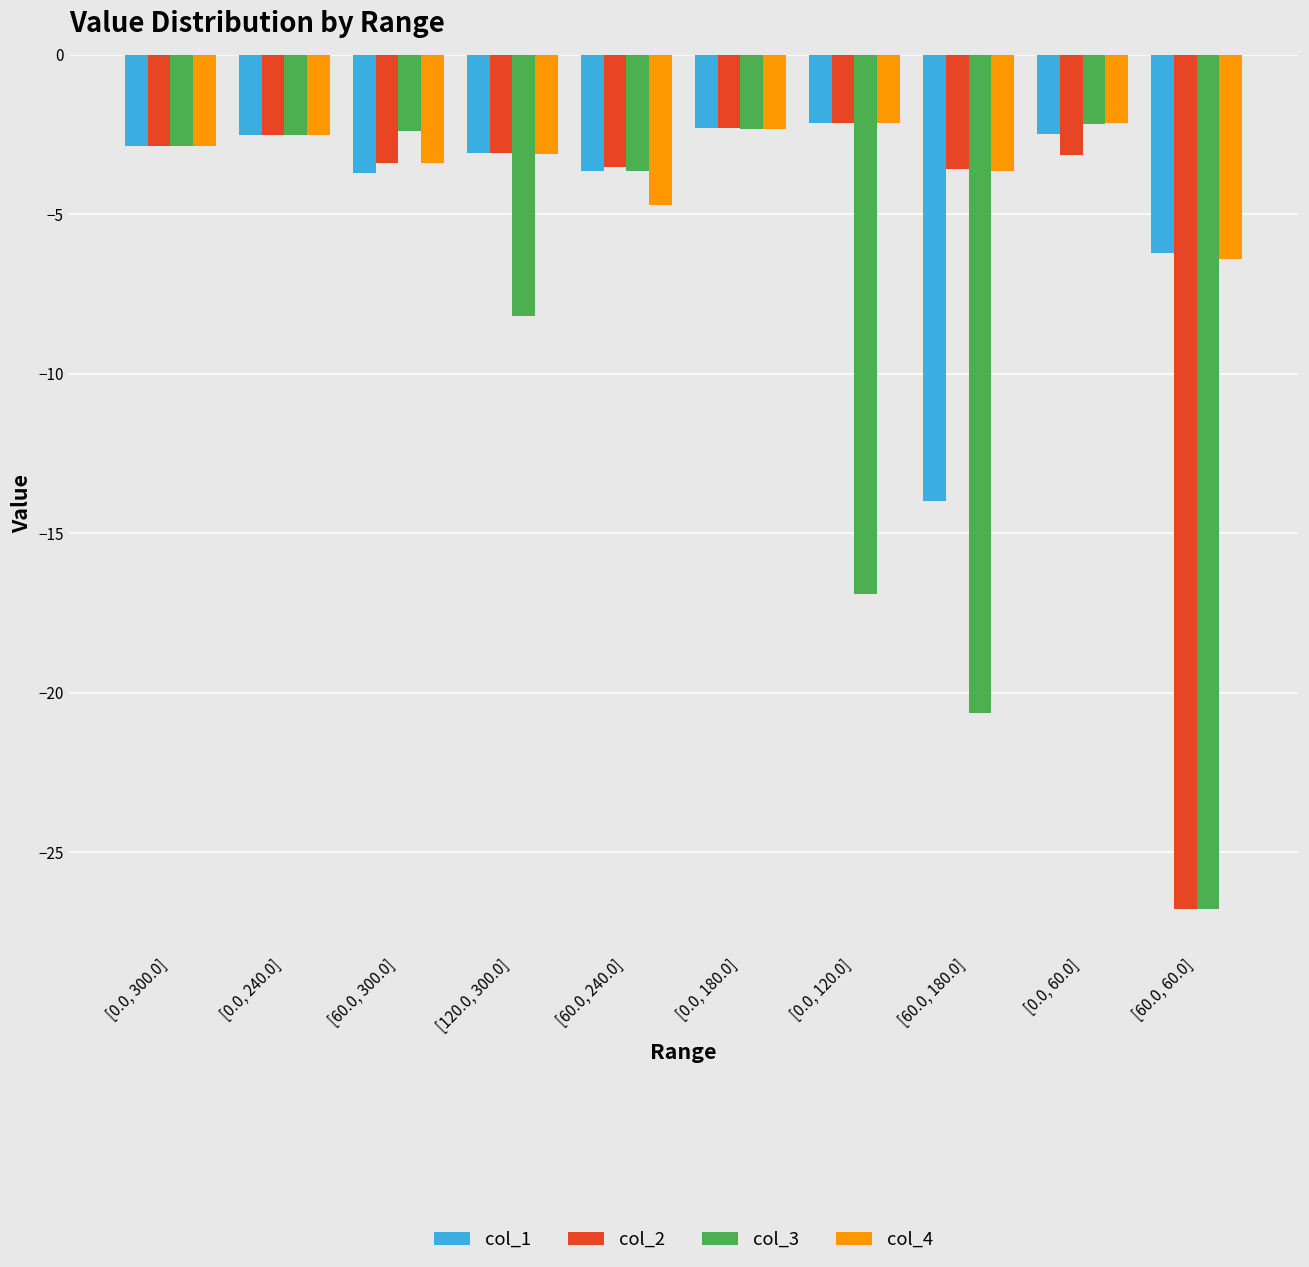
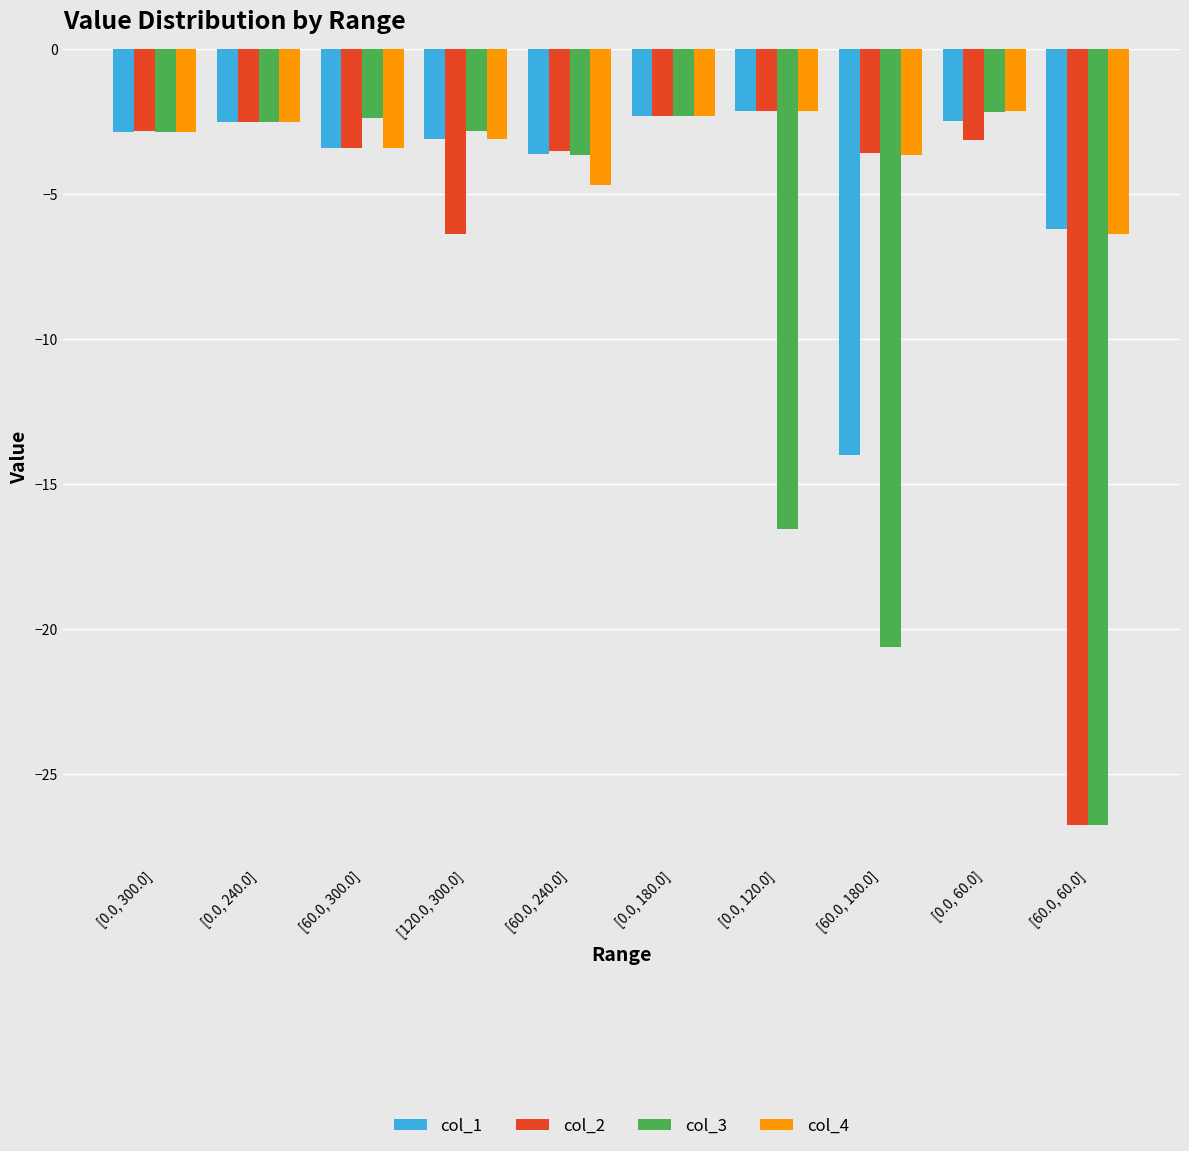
  {
    "col_1": {
      "[0.0, 300.0]": -2.8,
      "[0.0, 240.0]": -2.5,
-     "[60.0, 300.0]": -3.7,
+     "[60.0, 300.0]": -3.4,
      "[120.0, 300.0]": -3.1,
      "[60.0, 240.0]": -3.6,
      "[0.0, 180.0]": -2.3,
      "[0.0, 120.0]": -2.1,
      "[60.0, 180.0]": -14.0,
      "[0.0, 60.0]": -2.5,
      "[60.0, 60.0]": -6.2
    },
    "col_2": {
      "[0.0, 300.0]": -2.8,
      "[0.0, 240.0]": -2.5,
      "[60.0, 300.0]": -3.4,
-     "[120.0, 300.0]": -3.1,
+     "[120.0, 300.0]": -6.4,
      "[60.0, 240.0]": -3.5,
      "[0.0, 180.0]": -2.3,
      "[0.0, 120.0]": -2.2,
      "[60.0, 180.0]": -3.6,
      "[0.0, 60.0]": -3.2,
      "[60.0, 60.0]": -26.8
    },
    "col_3": {
      "[0.0, 300.0]": -2.9,
      "[0.0, 240.0]": -2.5,
      "[60.0, 300.0]": -2.4,
-     "[120.0, 300.0]": -8.2,
+     "[120.0, 300.0]": -2.8,
      "[60.0, 240.0]": -3.6,
      "[0.0, 180.0]": -2.3,
-     "[0.0, 120.0]": -16.9,
+     "[0.0, 120.0]": -16.5,
      "[60.0, 180.0]": -20.6,
      "[0.0, 60.0]": -2.2,
      "[60.0, 60.0]": -26.8
    },
    "col_4": {
      "[0.0, 300.0]": -2.9,
      "[0.0, 240.0]": -2.5,
      "[60.0, 300.0]": -3.4,
      "[120.0, 300.0]": -3.1,
      "[60.0, 240.0]": -4.7,
      "[0.0, 180.0]": -2.3,
      "[0.0, 120.0]": -2.2,
      "[60.0, 180.0]": -3.6,
      "[0.0, 60.0]": -2.1,
      "[60.0, 60.0]": -6.4
    }
  }
